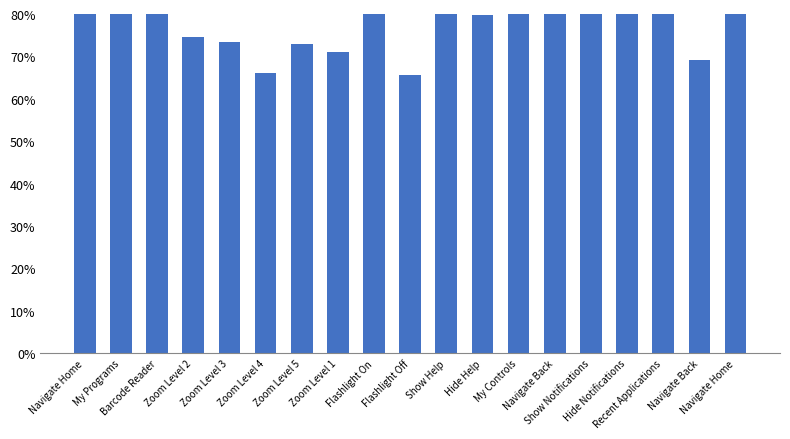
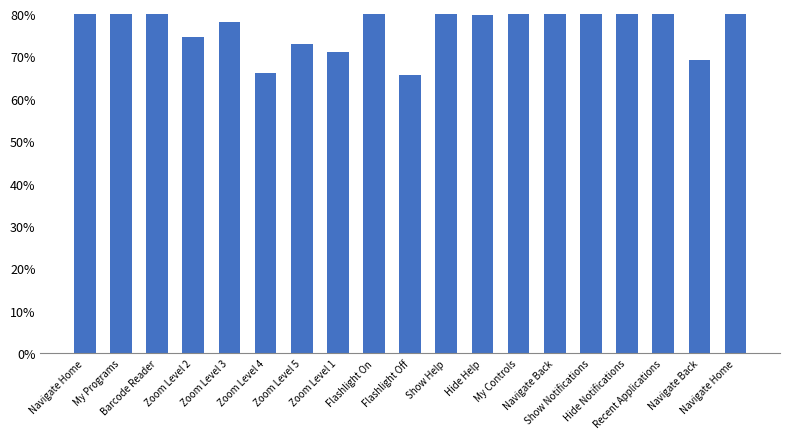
  {
    "Zoom Level 2": "75%",
-   "Zoom Level 3": "73%",
+   "Zoom Level 3": "78%",
    "Zoom Level 4": "66%",
    "Zoom Level 5": "73%",
    "Zoom Level 1": "71%",
    "Flashlight On": "80%",
    "Flashlight Off": "66%",
    "Show Help": "80%",
    "Hide Help": "80%"
  }
